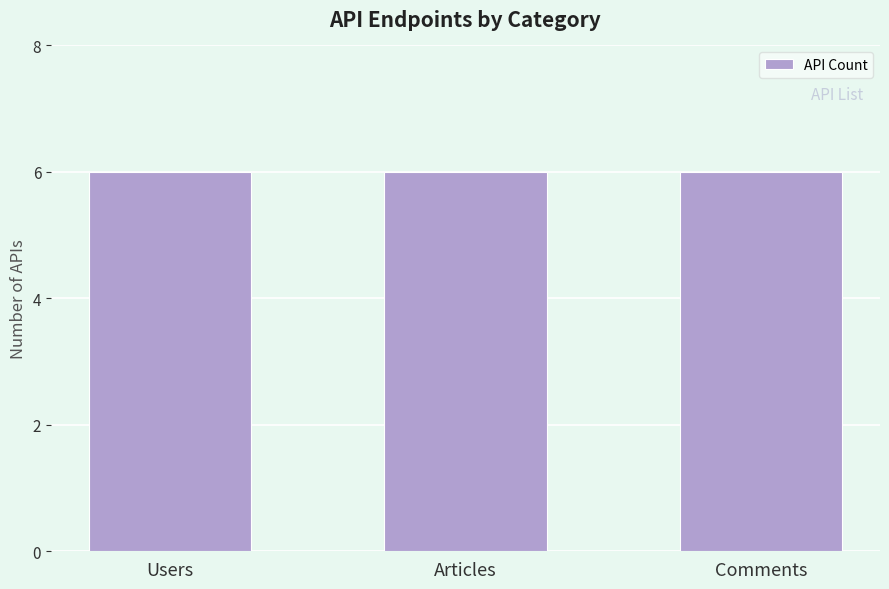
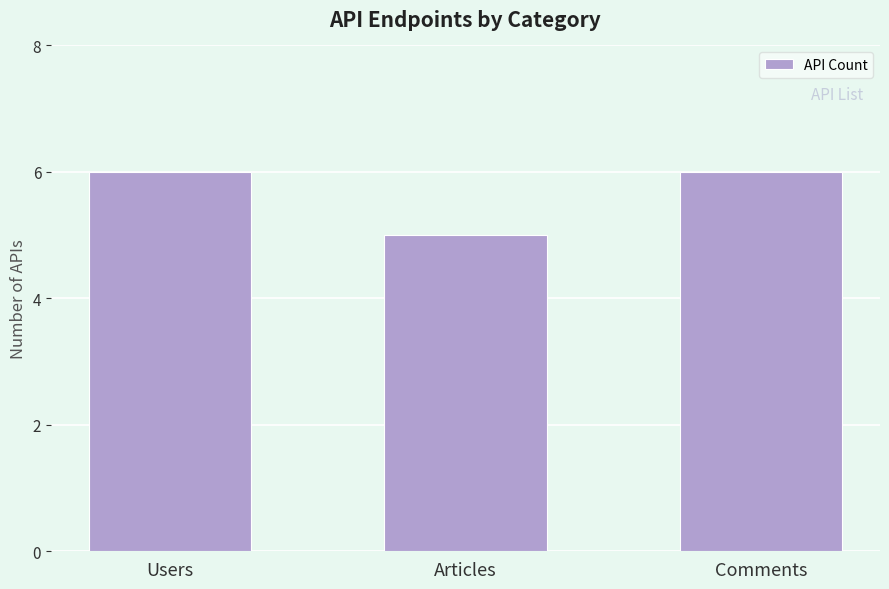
  {
    "Users": 6,
-   "Articles": 6,
+   "Articles": 5,
    "Comments": 6
  }
